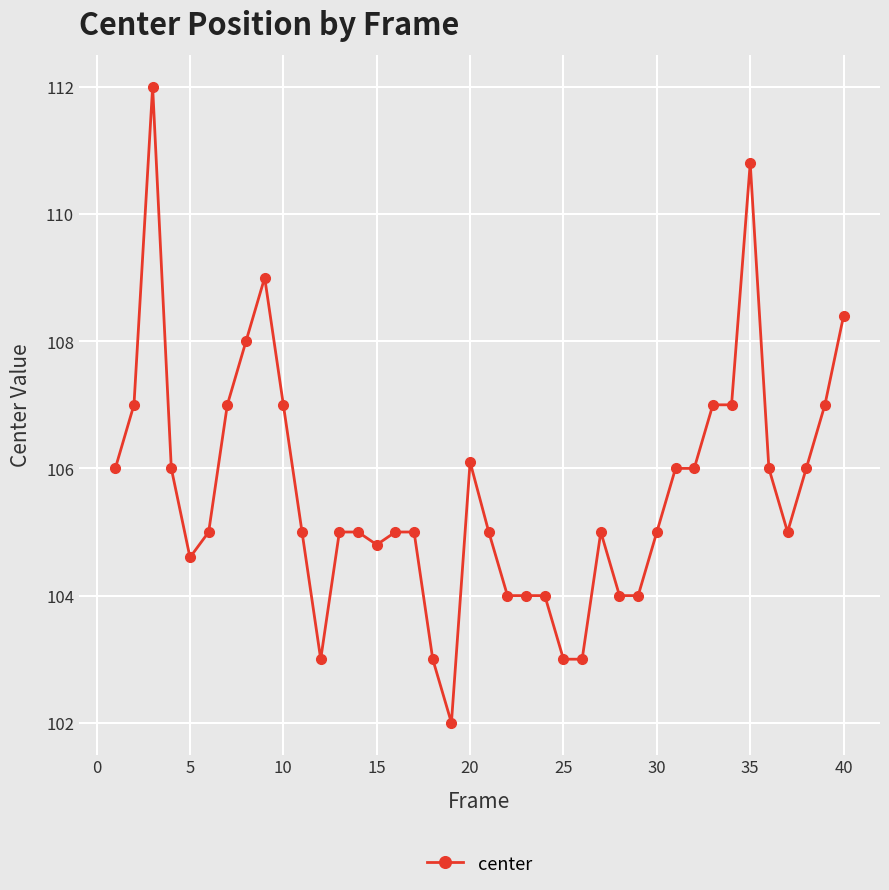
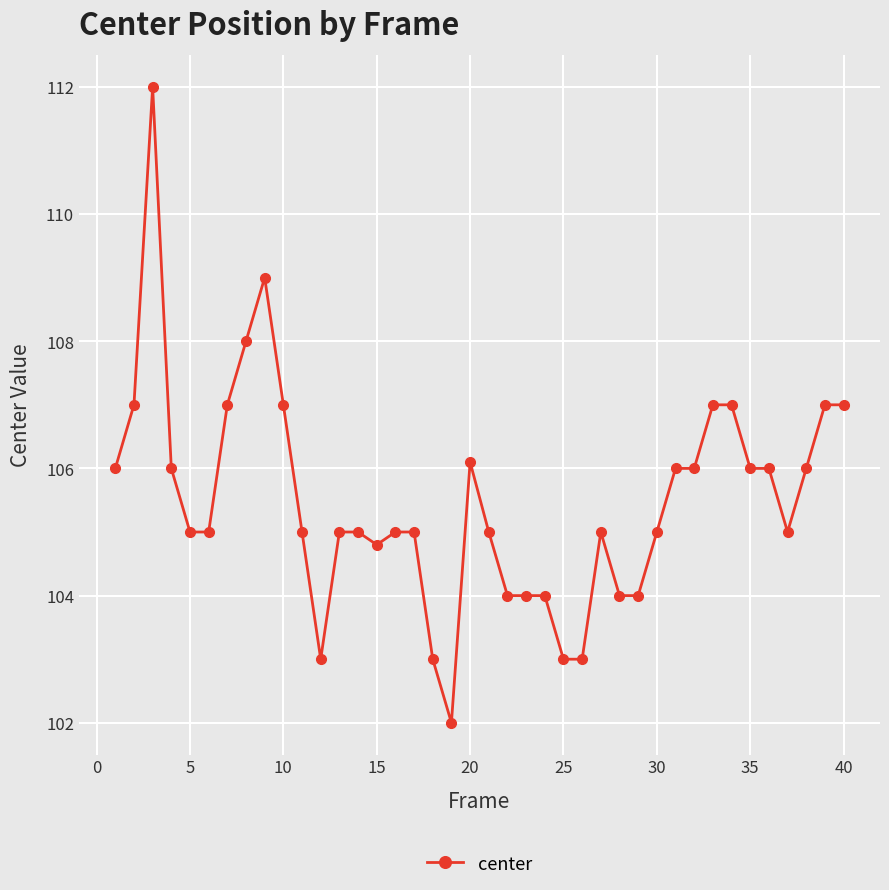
  {
-   "5": 104.6,
+   "5": 105.0,
    "10": 107.0,
    "15": 104.8,
    "20": 106.1,
    "25": 103.0,
    "30": 105.0,
-   "35": 110.8,
-   "40": 108.4
+   "35": 106.0,
+   "40": 107.0
  }
